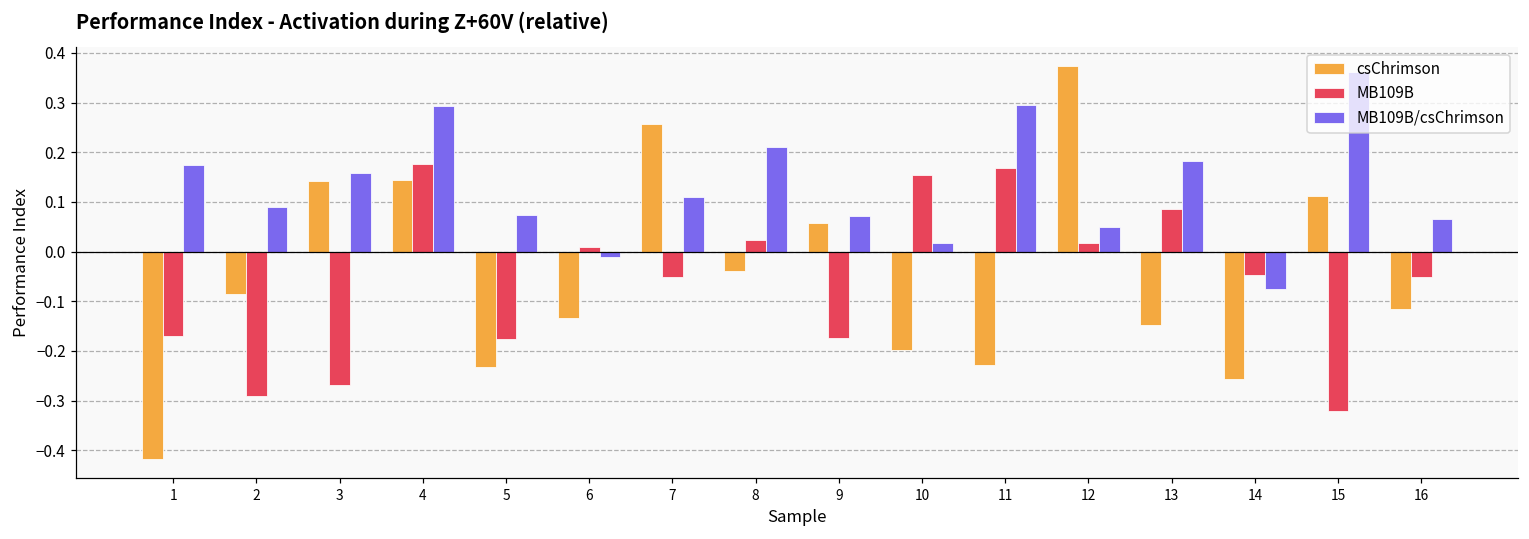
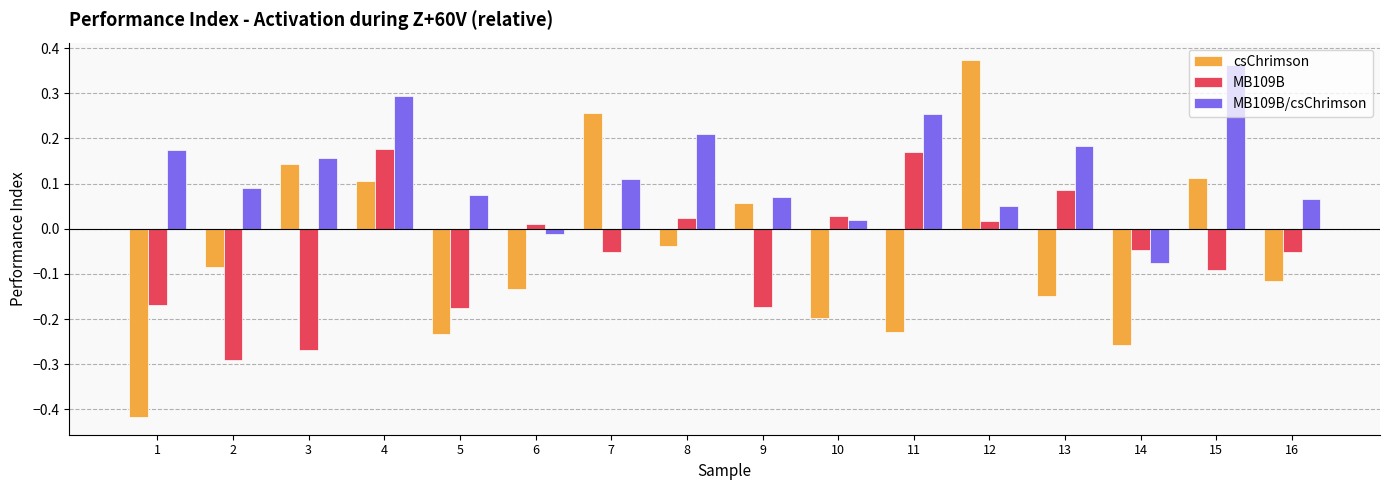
  {
    "csChrimson": {
      "1": -0.42,
      "2": -0.08,
      "3": 0.14,
-     "4": 0.14,
+     "4": 0.11,
      "5": -0.23,
      "6": -0.13,
      "7": 0.26,
      "8": -0.04,
      "9": 0.06,
      "10": -0.20,
      "11": -0.23,
      "12": 0.37,
      "13": -0.15,
      "14": -0.26,
      "15": 0.11,
      "16": -0.12
    },
    "MB109B": {
      "1": -0.17,
      "2": -0.29,
      "3": -0.27,
      "4": 0.18,
      "5": -0.18,
      "6": 0.01,
      "7": -0.05,
      "8": 0.02,
      "9": -0.17,
-     "10": 0.15,
+     "10": 0.03,
      "11": 0.17,
      "12": 0.02,
      "13": 0.09,
      "14": -0.05,
-     "15": -0.32,
+     "15": -0.09,
      "16": -0.05
    },
    "MB109B/csChrimson": {
      "1": 0.18,
      "2": 0.09,
      "3": 0.16,
      "4": 0.29,
      "5": 0.07,
      "6": -0.01,
      "7": 0.11,
      "8": 0.21,
      "9": 0.07,
      "10": 0.02,
-     "11": 0.30,
+     "11": 0.25,
      "12": 0.05,
      "13": 0.18,
      "14": -0.08,
      "16": 0.07
    }
  }
